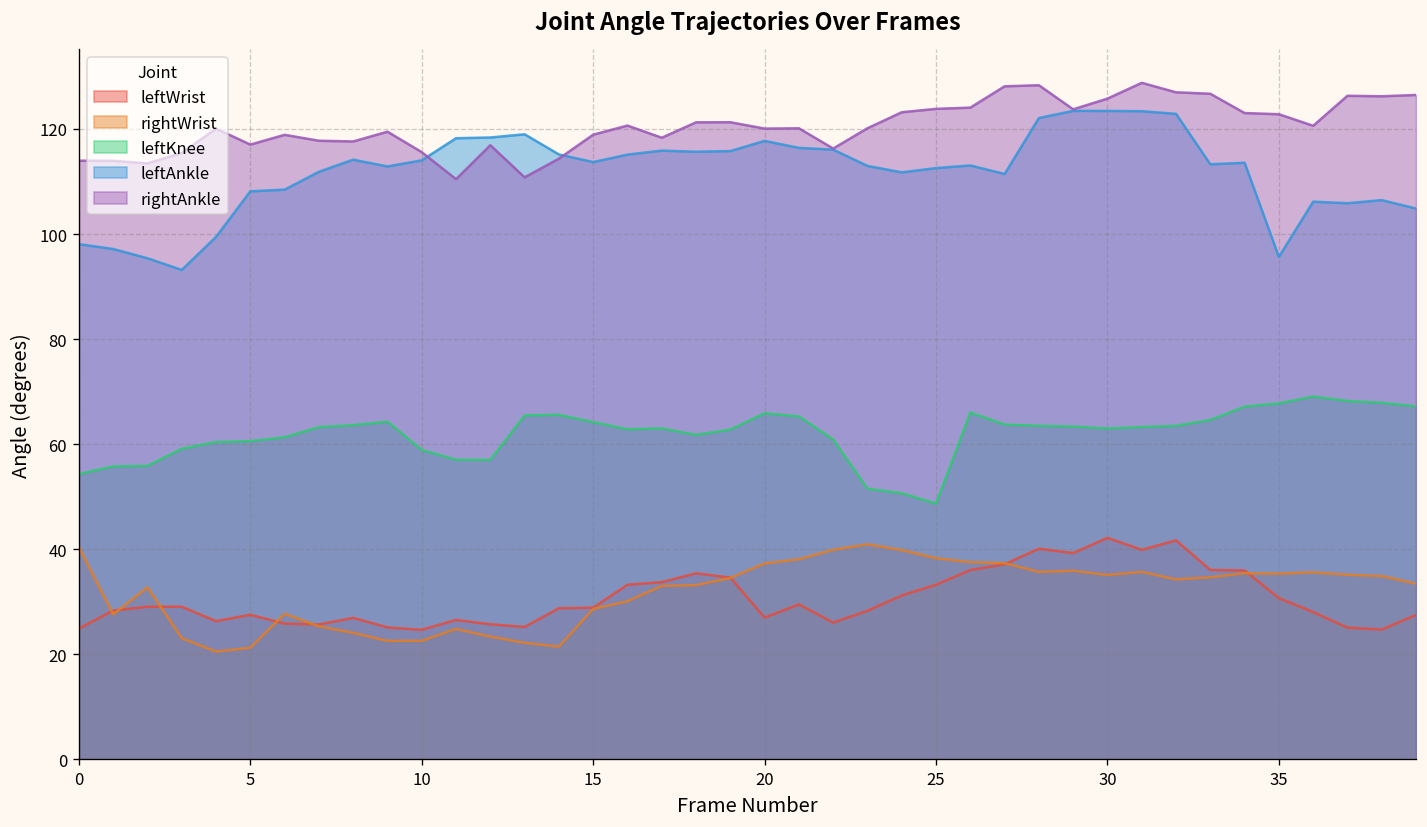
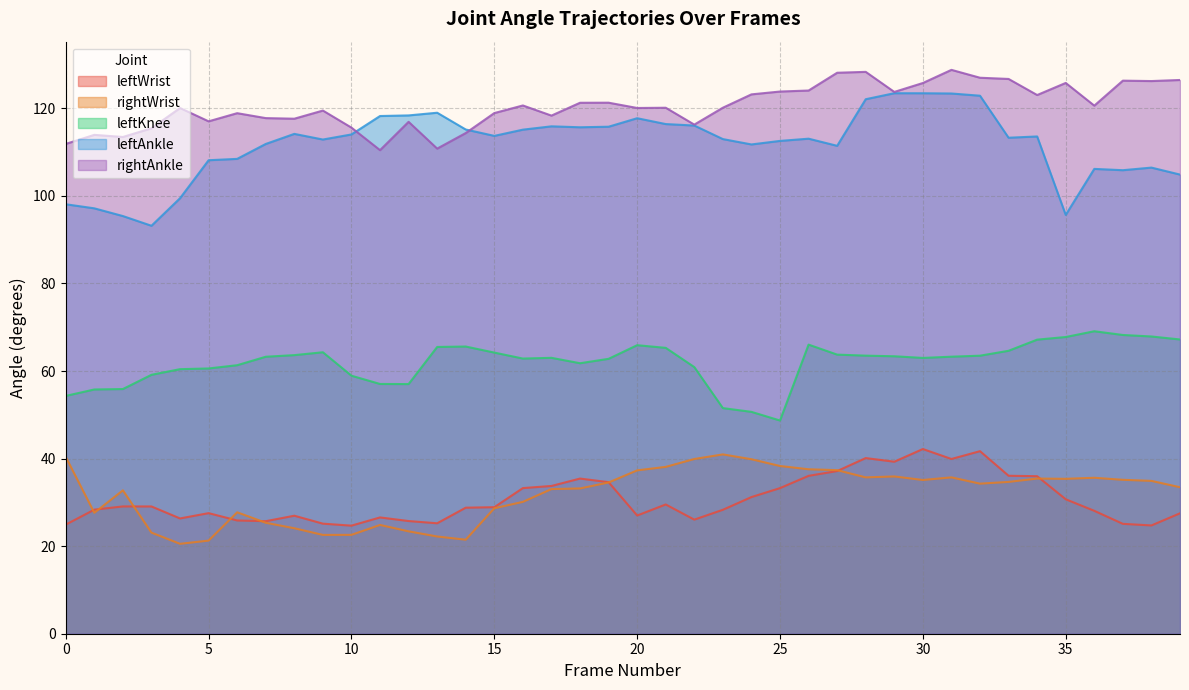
  {
    "leftKnee": {
      "0": 54,
      "5": 61,
      "10": 59,
      "15": 64,
      "20": 66,
      "25": 49,
      "30": 63,
      "35": 68
    },
    "leftAnkle": {
      "0": 98,
      "5": 108,
      "10": 114,
      "15": 114,
      "20": 118,
      "25": 113,
      "30": 123,
      "35": 96
    },
    "rightAnkle": {
-     "0": 114,
+     "0": 112,
      "5": 117,
      "10": 116,
      "15": 119,
      "20": 120,
      "25": 124,
      "30": 126,
-     "35": 123
+     "35": 126
    }
  }
